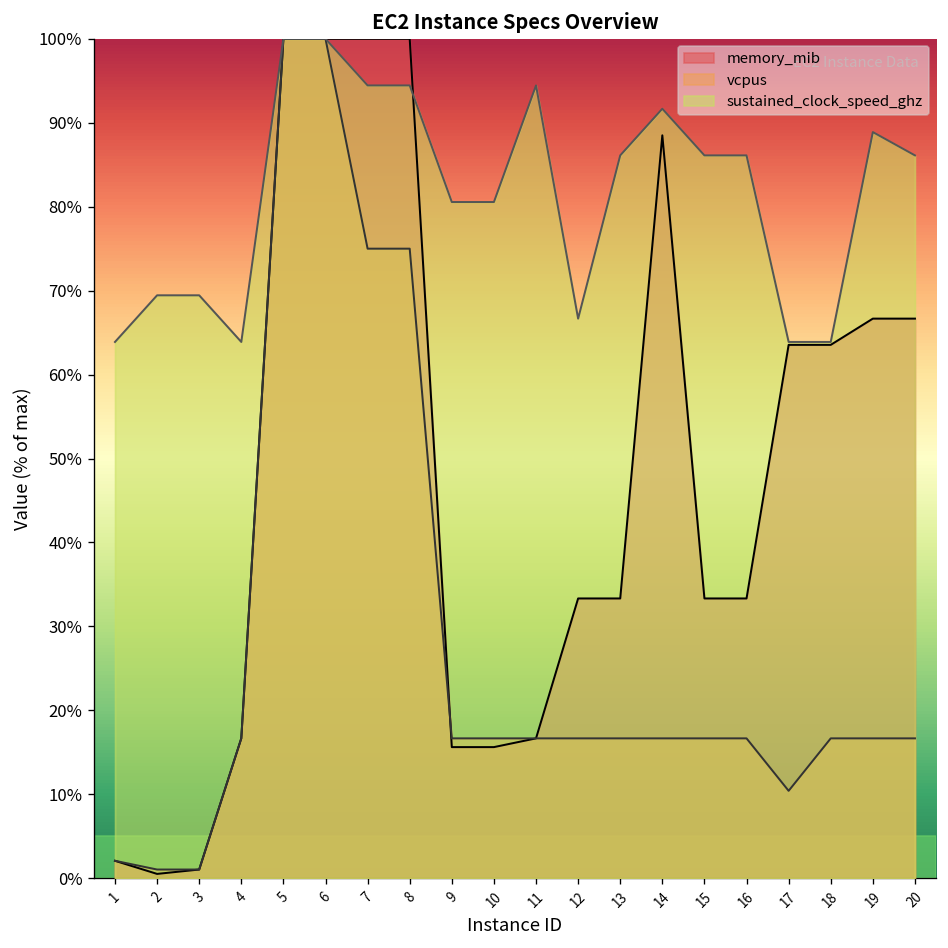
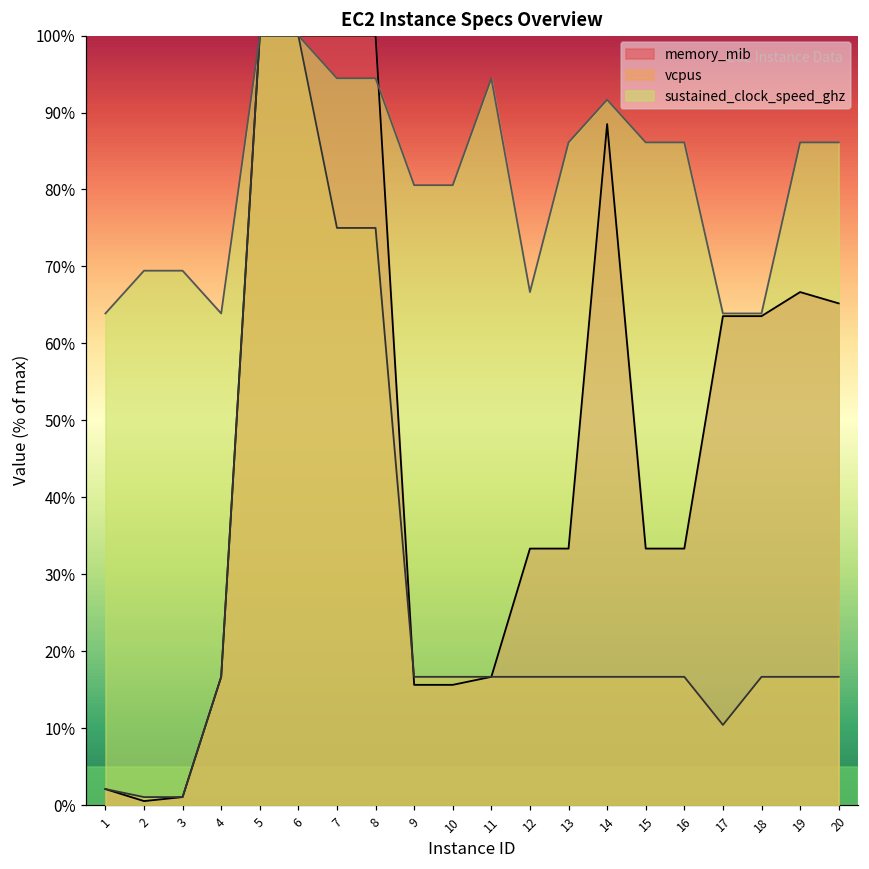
  {
    "memory_mib": {
      "7": "100%",
      "8": "100%",
      "9": "16%",
      "10": "16%",
      "12": "33%",
      "13": "33%",
      "14": "89%",
      "15": "33%",
      "16": "33%",
      "19": "67%",
-     "20": "67%"
+     "20": "65%"
    },
    "vcpus": {
      "7": "75%",
      "8": "75%",
      "9": "17%",
      "10": "17%",
      "12": "17%",
      "13": "17%",
      "14": "17%",
      "15": "17%",
      "16": "17%",
      "17": "10%",
      "18": "17%",
      "19": "17%",
      "20": "17%"
    },
    "sustained_clock_speed_ghz": {
      "1": "64%",
      "2": "69%",
      "3": "69%",
      "4": "64%",
      "7": "94%",
      "8": "94%",
      "9": "81%",
      "10": "81%",
      "11": "94%",
      "12": "67%",
      "13": "86%",
      "14": "92%",
      "15": "86%",
      "16": "86%",
-     "19": "89%",
+     "19": "86%",
      "20": "86%"
    }
  }
